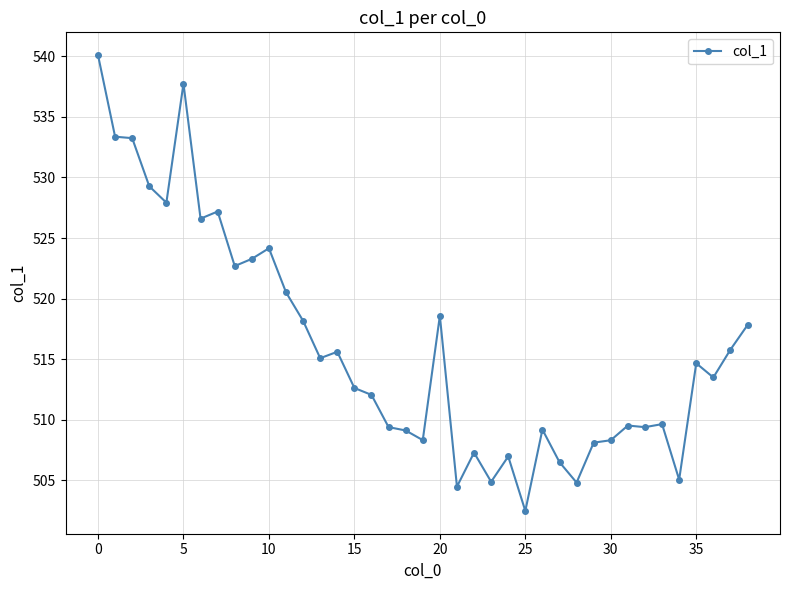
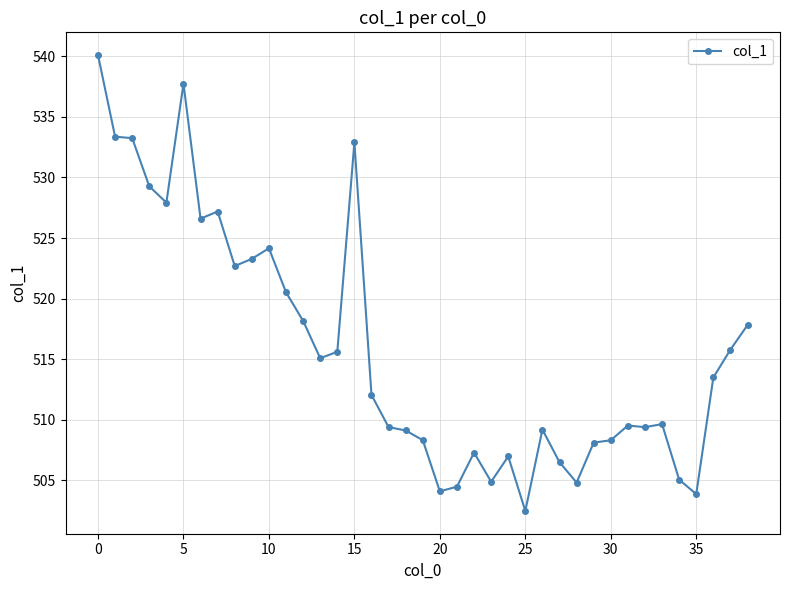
  {
    "0": 540.1,
    "5": 537.7,
    "10": 524.2,
-   "15": 512.6,
-   "20": 518.6,
+   "15": 532.9,
+   "20": 504.1,
    "25": 502.5,
    "30": 508.3,
-   "35": 514.7
+   "35": 503.9
  }
